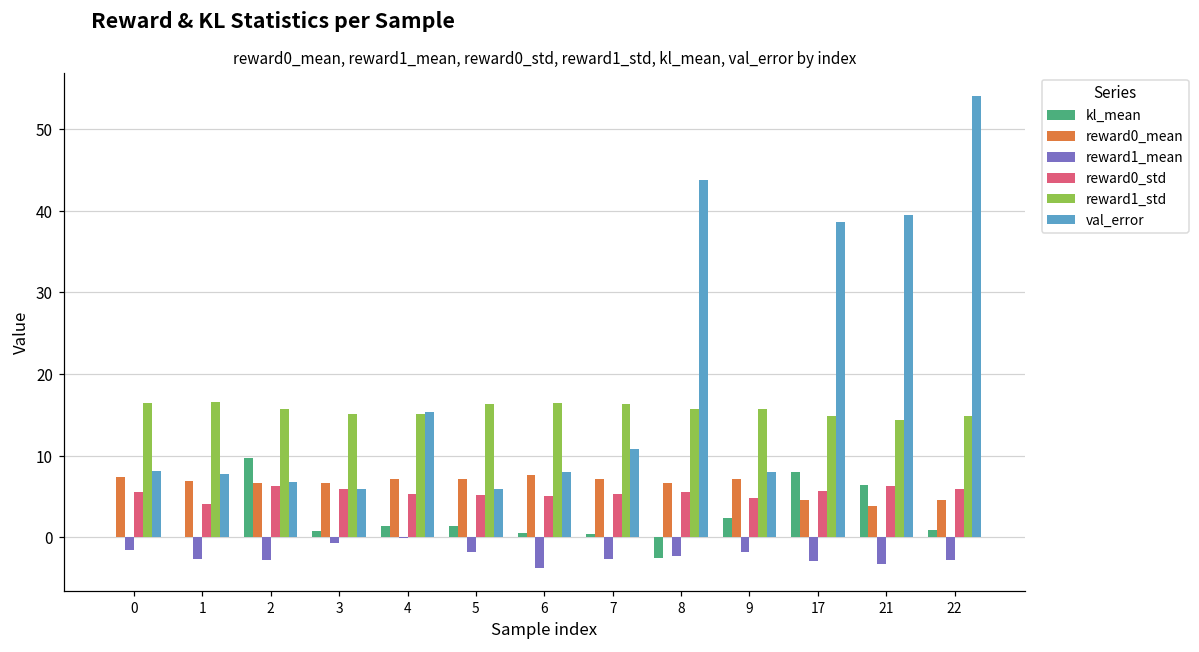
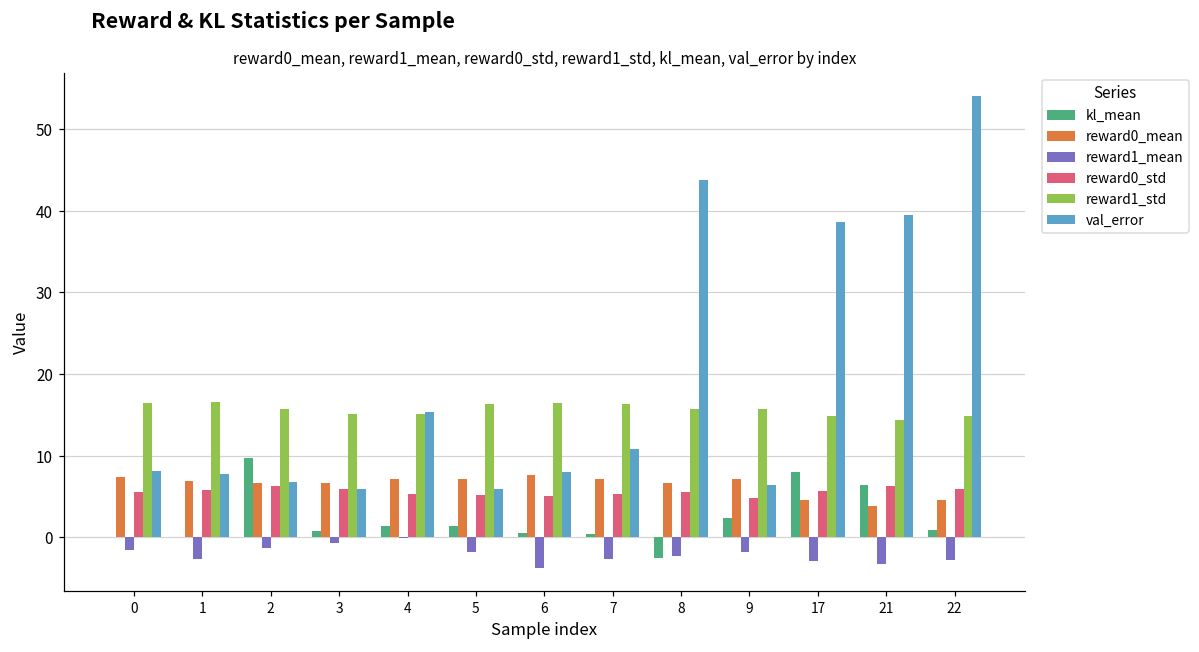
  {
    "kl_mean": {
      "2": 10,
      "3": 1,
      "4": 1,
      "5": 1,
      "6": 0,
      "7": 0,
      "8": -3,
      "9": 2,
      "17": 8,
      "21": 6,
      "22": 1
    },
    "reward0_mean": {
      "0": 7,
      "1": 7,
      "2": 7,
      "3": 7,
      "4": 7,
      "5": 7,
      "6": 8,
      "7": 7,
      "8": 7,
      "9": 7,
      "17": 5,
      "21": 4,
      "22": 5
    },
    "reward1_mean": {
      "0": -2,
      "1": -3,
-     "2": -3,
+     "2": -1,
      "3": -1,
      "5": -2,
      "6": -4,
      "7": -3,
      "8": -2,
      "9": -2,
      "17": -3,
      "21": -3,
      "22": -3
    },
    "reward0_std": {
      "0": 6,
-     "1": 4,
+     "1": 6,
      "2": 6,
      "3": 6,
      "4": 5,
      "5": 5,
      "6": 5,
      "7": 5,
      "8": 6,
      "9": 5,
      "17": 6,
      "21": 6,
      "22": 6
    },
    "reward1_std": {
      "0": 16,
      "1": 17,
      "2": 16,
      "3": 15,
      "4": 15,
      "5": 16,
      "6": 16,
      "7": 16,
      "8": 16,
      "9": 16,
      "17": 15,
      "21": 14,
      "22": 15
    },
    "val_error": {
      "0": 8,
      "1": 8,
      "2": 7,
      "3": 6,
      "4": 15,
      "5": 6,
      "6": 8,
      "7": 11,
      "8": 44,
-     "9": 8,
+     "9": 6,
      "17": 39,
      "21": 40,
      "22": 54
    }
  }
